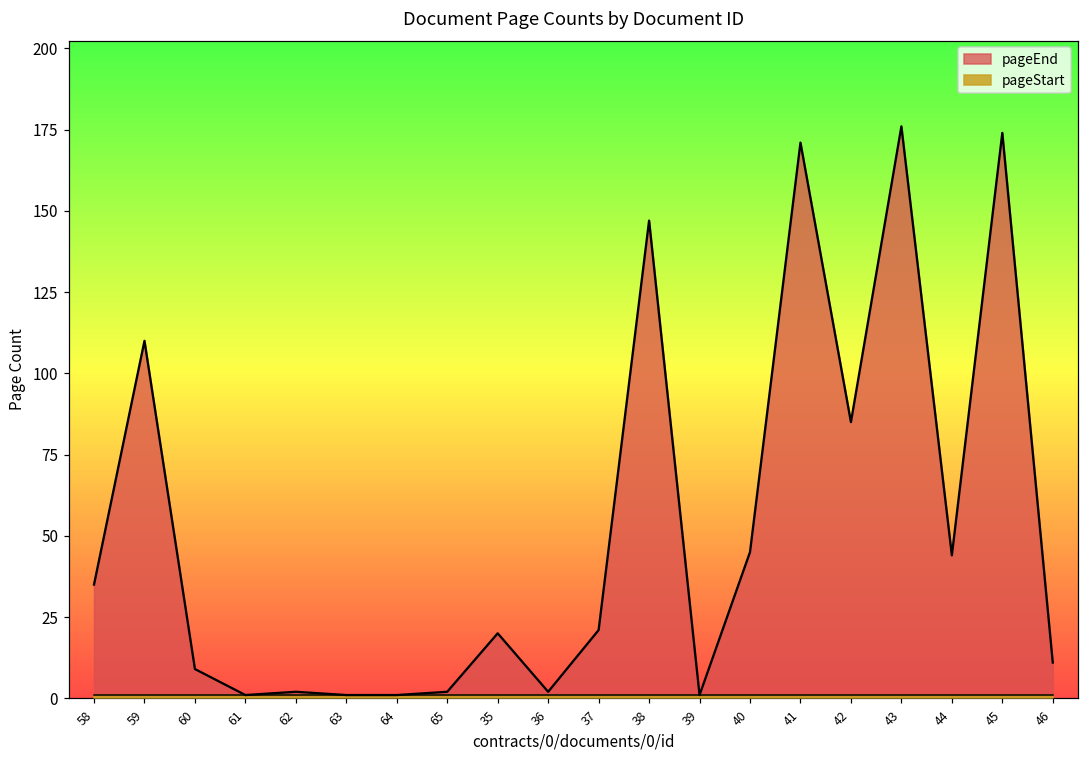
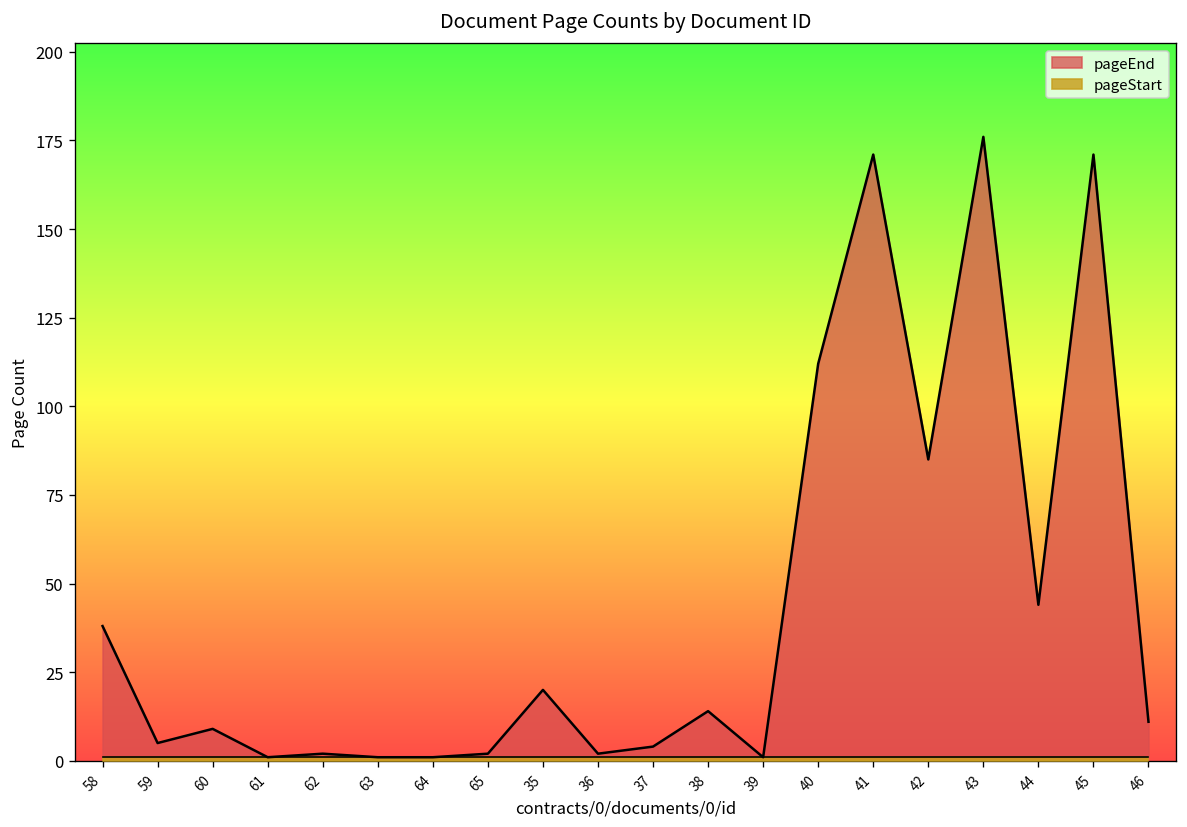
  {
    "pageEnd": {
-     "58": 35,
-     "59": 110,
+     "58": 38,
+     "59": 5,
      "60": 9,
      "62": 2,
      "65": 2,
      "35": 20,
      "36": 2,
-     "37": 21,
-     "38": 147,
-     "40": 45,
+     "37": 4,
+     "38": 14,
+     "40": 112,
      "41": 171,
      "42": 85,
      "43": 176,
      "44": 44,
-     "45": 174,
+     "45": 171,
      "46": 11
    },
    "pageStart": {
      "58": 1,
      "59": 1,
      "60": 1,
      "62": 1,
      "65": 1,
      "35": 1,
      "36": 1,
      "37": 1,
      "38": 1,
      "40": 1,
      "41": 1,
      "42": 1,
      "43": 1,
      "44": 1,
      "45": 1,
      "46": 1
    }
  }
